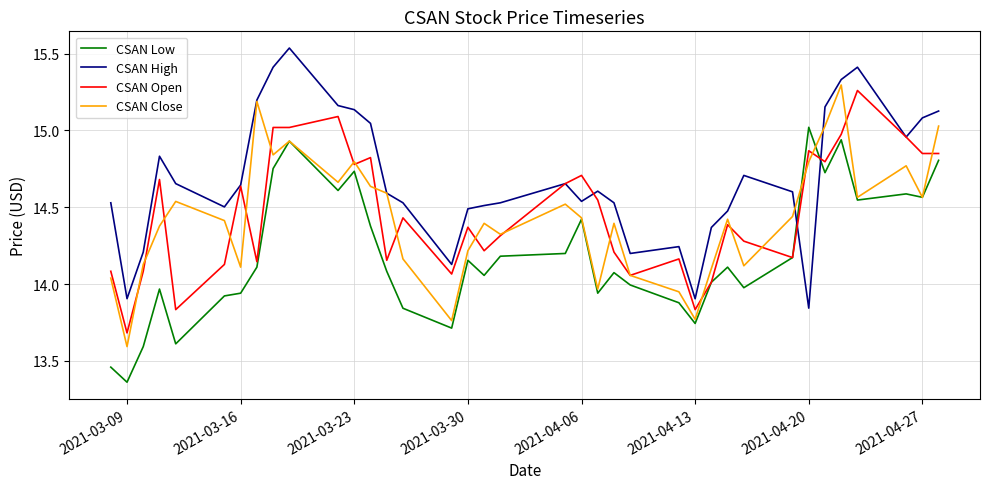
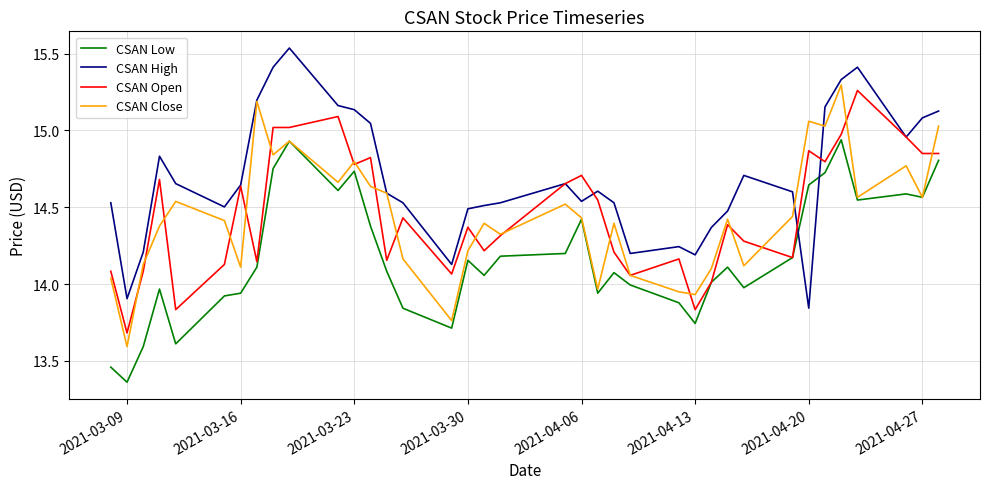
  {
    "CSAN Low": {
      "2021-03-09": 13.36,
      "2021-03-16": 13.94,
      "2021-03-23": 14.73,
      "2021-03-30": 14.15,
      "2021-04-13": 13.74,
-     "2021-04-20": 15.02
+     "2021-04-20": 14.64
    },
    "CSAN High": {
      "2021-03-09": 13.90,
      "2021-03-23": 15.13,
      "2021-03-30": 14.49,
      "2021-04-06": 14.54,
-     "2021-04-13": 13.90,
+     "2021-04-13": 14.19,
      "2021-04-20": 13.84,
      "2021-04-27": 15.08
    },
    "CSAN Open": {
      "2021-03-09": 13.68,
      "2021-03-23": 14.78,
      "2021-03-30": 14.37,
      "2021-04-06": 14.71,
      "2021-04-13": 13.83,
      "2021-04-20": 14.87,
      "2021-04-27": 14.85
    },
    "CSAN Close": {
      "2021-03-09": 13.59,
      "2021-03-16": 14.11,
      "2021-03-23": 14.80,
      "2021-03-30": 14.22,
-     "2021-04-13": 13.77,
-     "2021-04-20": 14.80
+     "2021-04-13": 13.93,
+     "2021-04-20": 15.06
    }
  }
